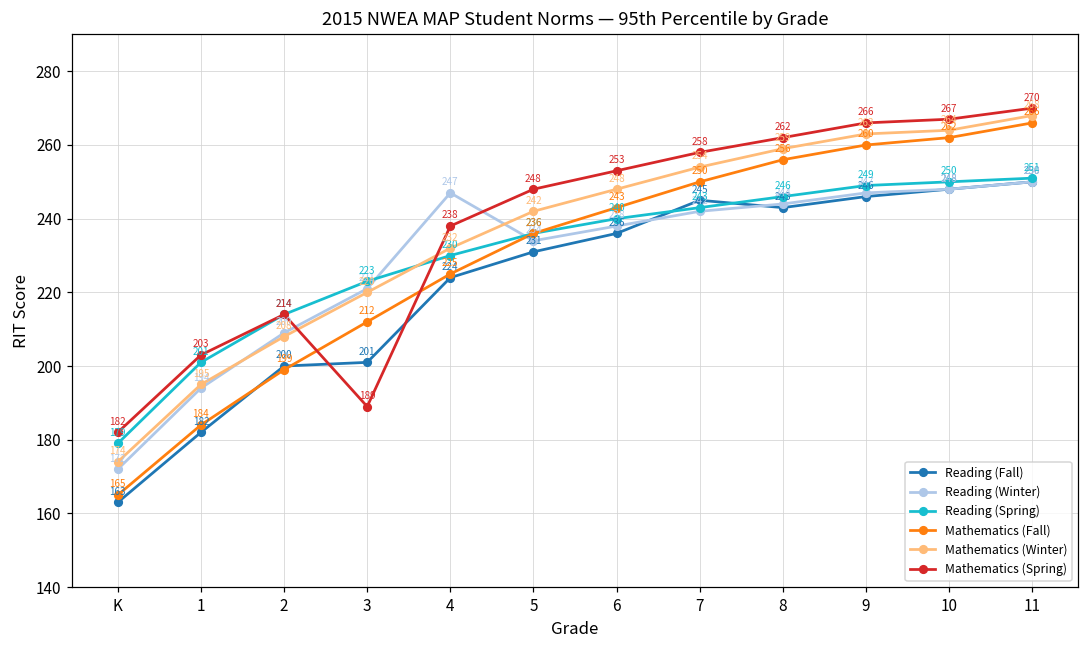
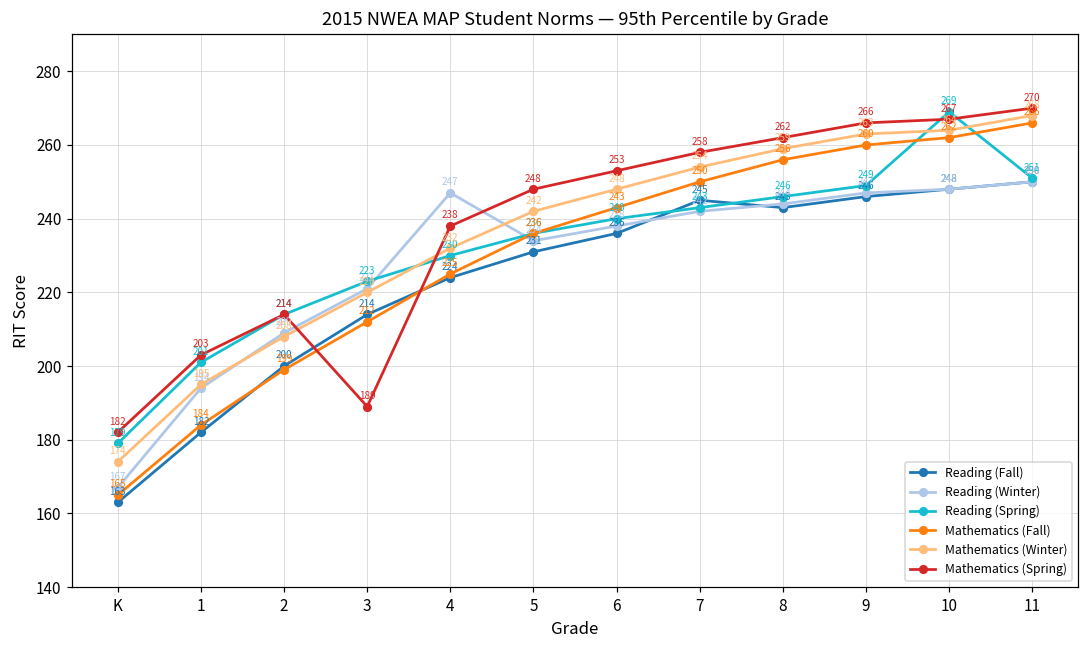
  {
    "Reading (Fall)": {
-     "3": 201
+     "3": 214
    },
    "Reading (Winter)": {
-     "K": 172,
+     "K": 167,
      "4": 247
    },
    "Reading (Spring)": {
-     "10": 250
+     "10": 269
    },
    "Mathematics (Fall)": {
      "6": 243
    },
    "Mathematics (Winter)": {
      "K": 174,
      "5": 242,
      "6": 248
    },
    "Mathematics (Spring)": {
      "K": 182,
      "3": 189,
      "4": 238,
      "5": 248,
      "6": 253,
      "7": 258,
      "8": 262,
      "9": 266
    }
  }
